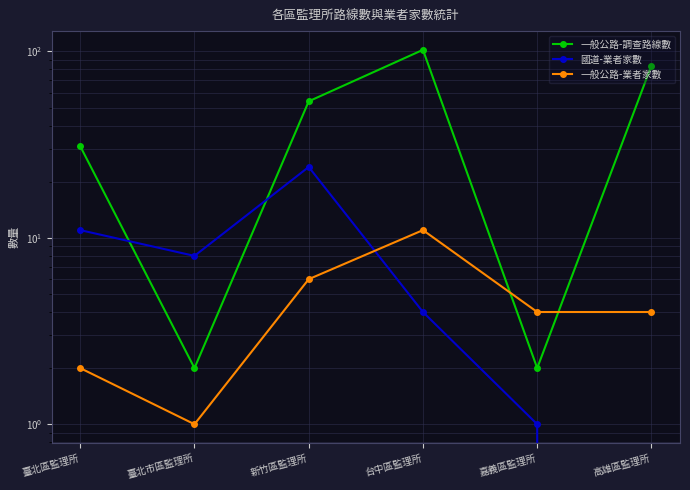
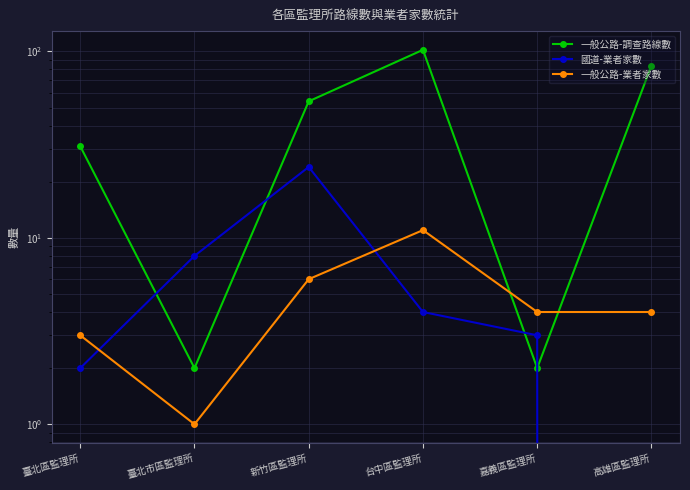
  {
    "一般公路-調查路線數": {
      "臺北區監理所": 31,
      "臺北市區監理所": 2,
      "新竹區監理所": 54,
      "台中區監理所": 100,
      "嘉義區監理所": 2
    },
    "國道-業者家數": {
-     "臺北區監理所": 11,
+     "臺北區監理所": 2,
      "臺北市區監理所": 8,
      "新竹區監理所": 24,
      "台中區監理所": 4,
-     "嘉義區監理所": 1
+     "嘉義區監理所": 3
    },
    "一般公路-業者家數": {
-     "臺北區監理所": 2,
+     "臺北區監理所": 3,
      "臺北市區監理所": 1,
      "新竹區監理所": 6,
      "台中區監理所": 11,
      "嘉義區監理所": 4,
      "高雄區監理所": 4
    }
  }
